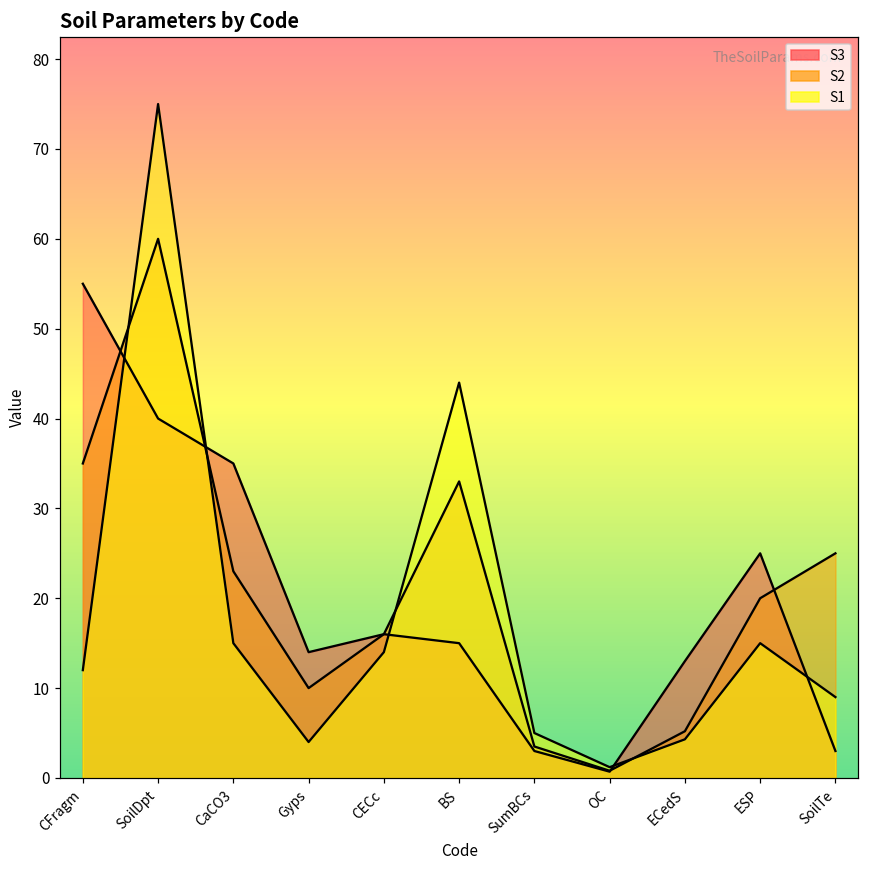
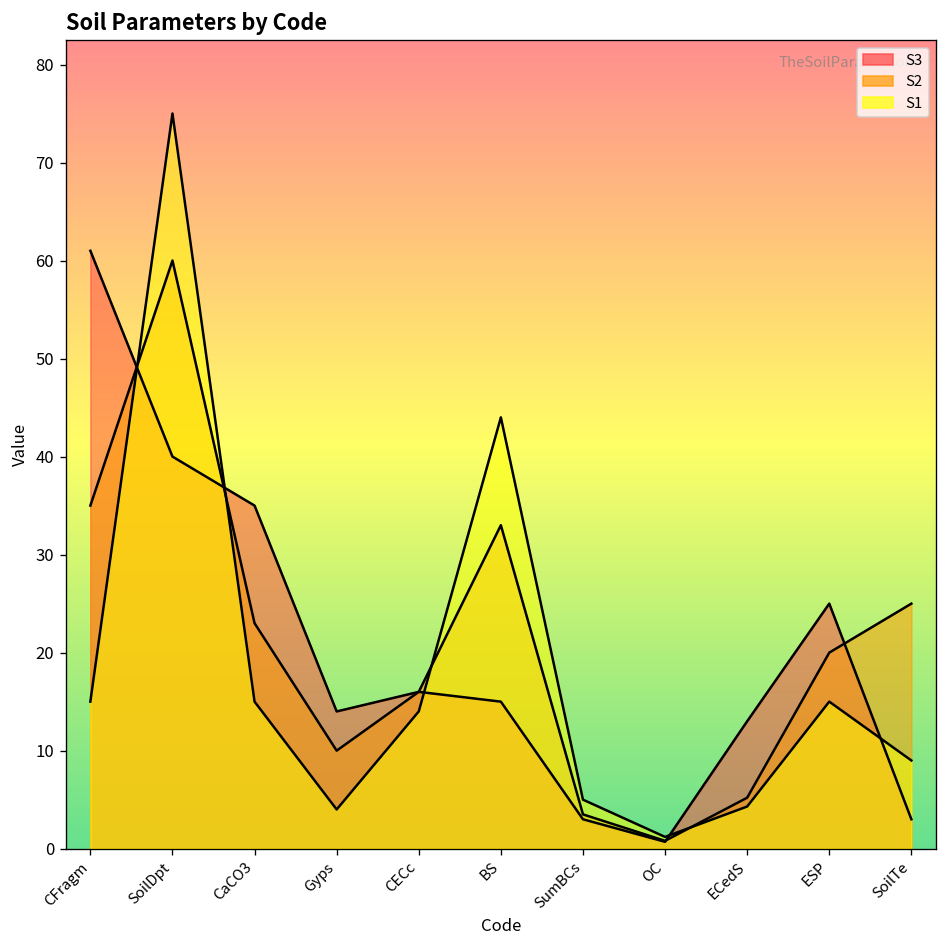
  {
    "S3": {
-     "CFragm": 55,
+     "CFragm": 61,
      "SoilDpt": 40,
      "CaCO3": 35,
      "Gyps": 14,
      "BS": 15,
      "SumBCs": 3,
      "ECedS": 13,
      "ESP": 25,
      "SoilTe": 3
    },
    "S2": {
      "CFragm": 35,
      "SoilDpt": 60,
      "CaCO3": 23,
      "Gyps": 10,
      "BS": 33,
      "SumBCs": 4,
      "ECedS": 5,
      "ESP": 20,
      "SoilTe": 25
    },
    "S1": {
-     "CFragm": 12,
+     "CFragm": 15,
      "SoilDpt": 75,
      "CaCO3": 15,
      "Gyps": 4,
      "CECc": 14,
      "BS": 44,
      "SumBCs": 5,
      "OC": 1,
      "ECedS": 4,
      "ESP": 15,
      "SoilTe": 9
    }
  }
